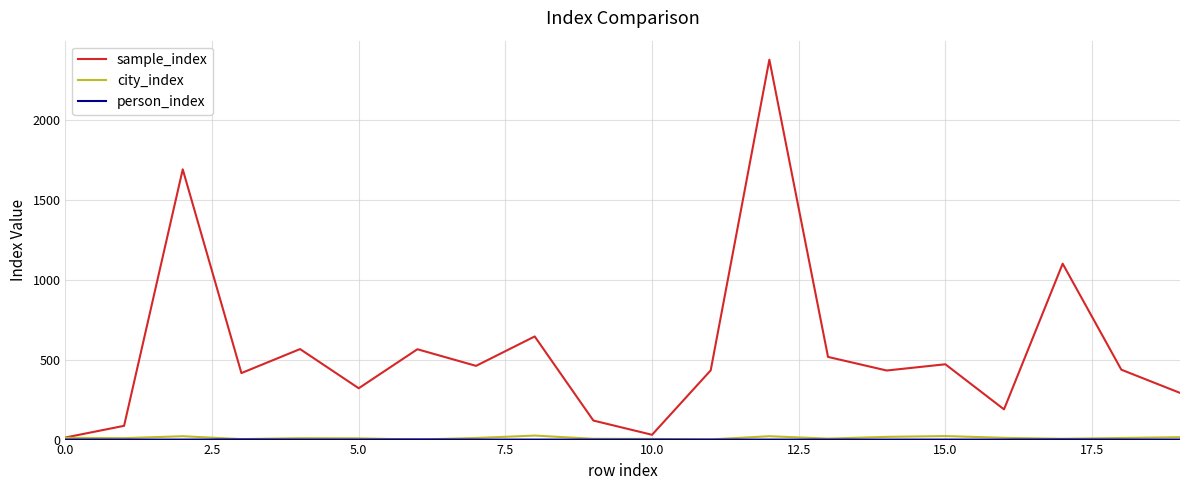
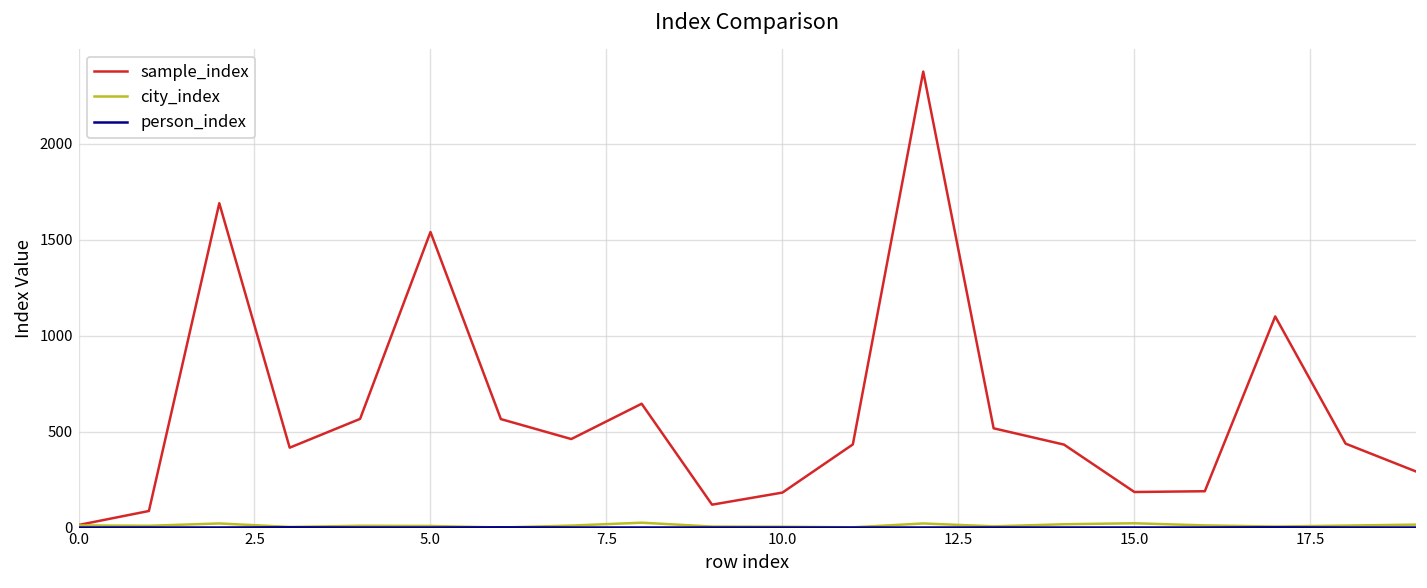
  {
    "sample_index": {
-     "5.0": 320,
-     "10.0": 30,
-     "15.0": 470
+     "5.0": 1540,
+     "10.0": 180,
+     "15.0": 190
    },
    "city_index": {
      "15.0": 20
    },
    "person_index": {
      "15.0": 0
    }
  }
